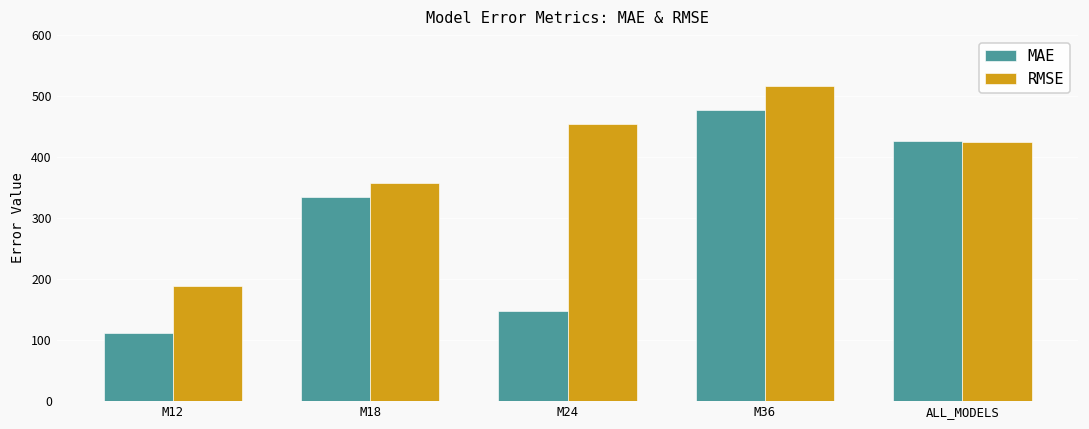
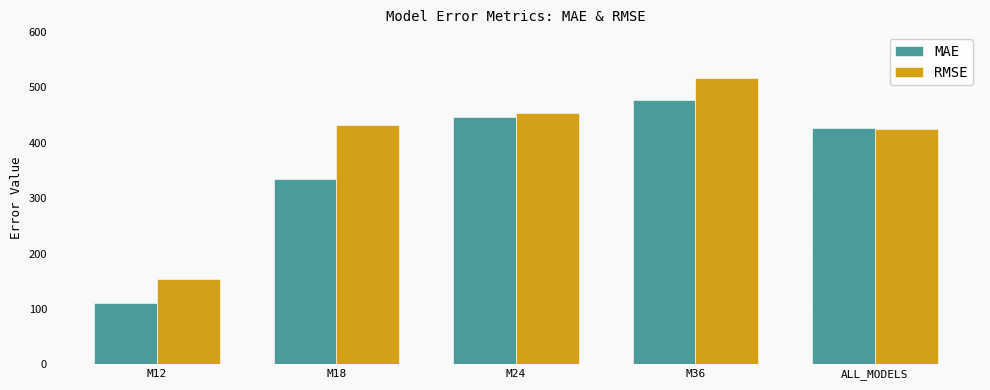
  {
    "MAE": {
      "M12": 110,
      "M18": 330,
-     "M24": 150,
+     "M24": 450,
      "M36": 480,
      "ALL_MODELS": 430
    },
    "RMSE": {
-     "M12": 190,
-     "M18": 360,
+     "M12": 150,
+     "M18": 430,
      "M24": 450,
      "M36": 520,
      "ALL_MODELS": 420
    }
  }
